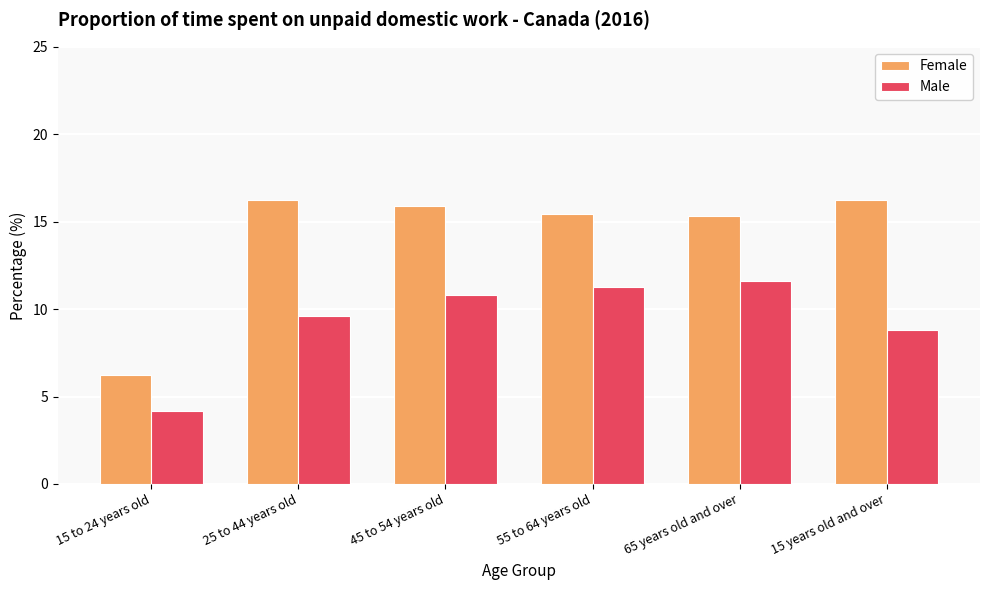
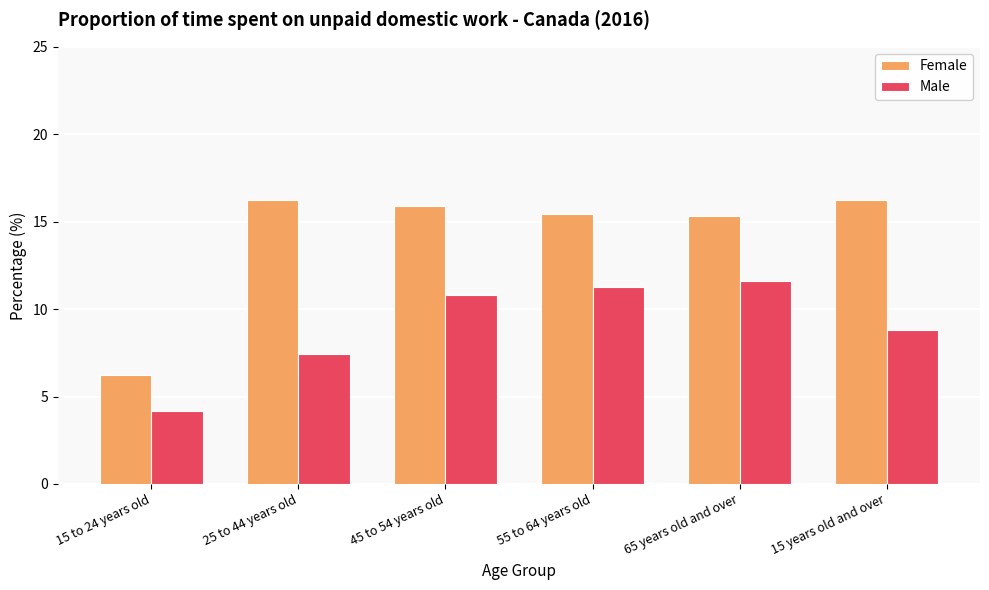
  {
    "Female": {
      "15 to 24 years old": 6.3,
      "25 to 44 years old": 16.3,
      "45 to 54 years old": 15.9,
      "55 to 64 years old": 15.4,
      "65 years old and over": 15.3,
      "15 years old and over": 16.3
    },
    "Male": {
      "15 to 24 years old": 4.2,
-     "25 to 44 years old": 9.6,
+     "25 to 44 years old": 7.4,
      "45 to 54 years old": 10.8,
      "55 to 64 years old": 11.3,
      "65 years old and over": 11.6,
      "15 years old and over": 8.8
    }
  }
